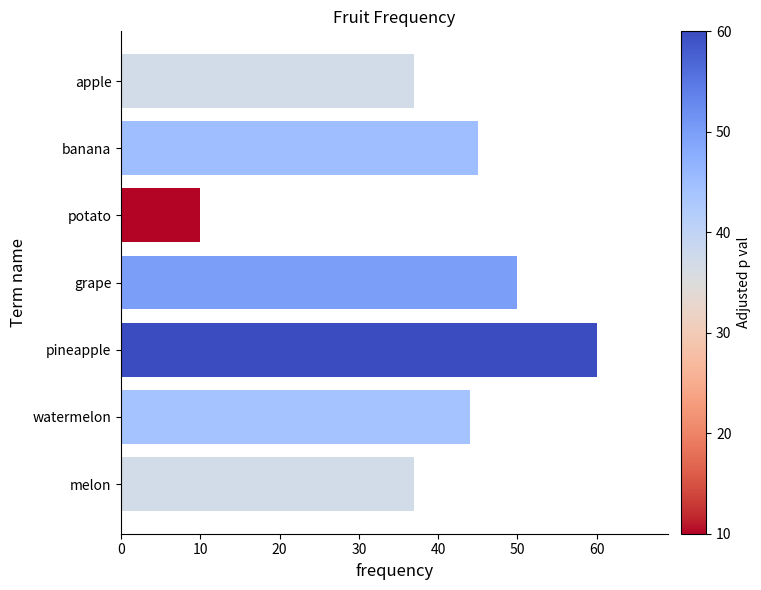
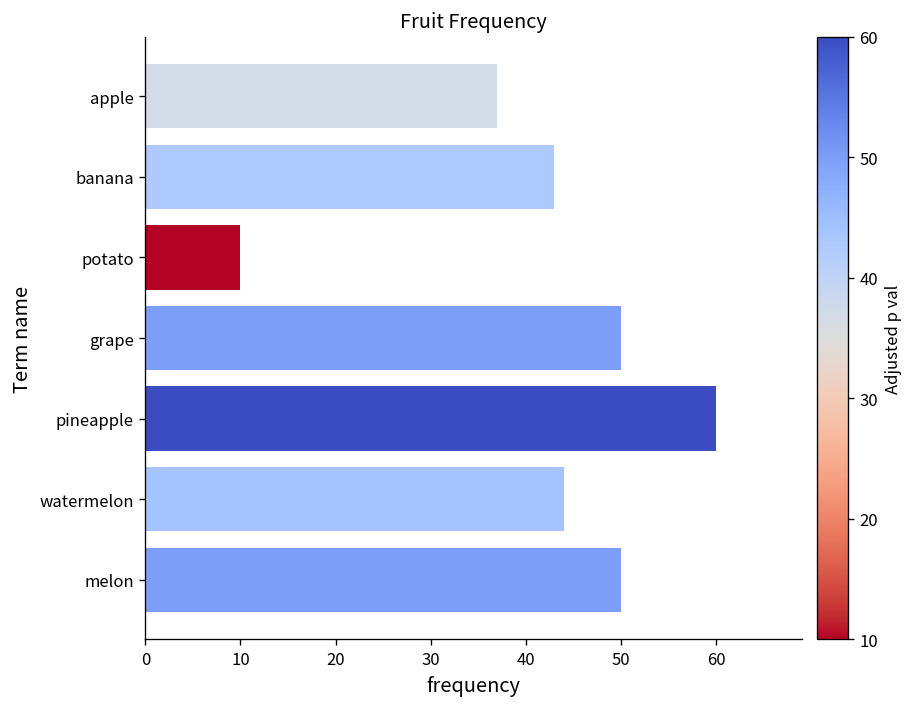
  {
    "apple": 37,
-   "banana": 45,
+   "banana": 43,
    "potato": 10,
    "grape": 50,
    "pineapple": 60,
    "watermelon": 44,
-   "melon": 37
+   "melon": 50
  }
